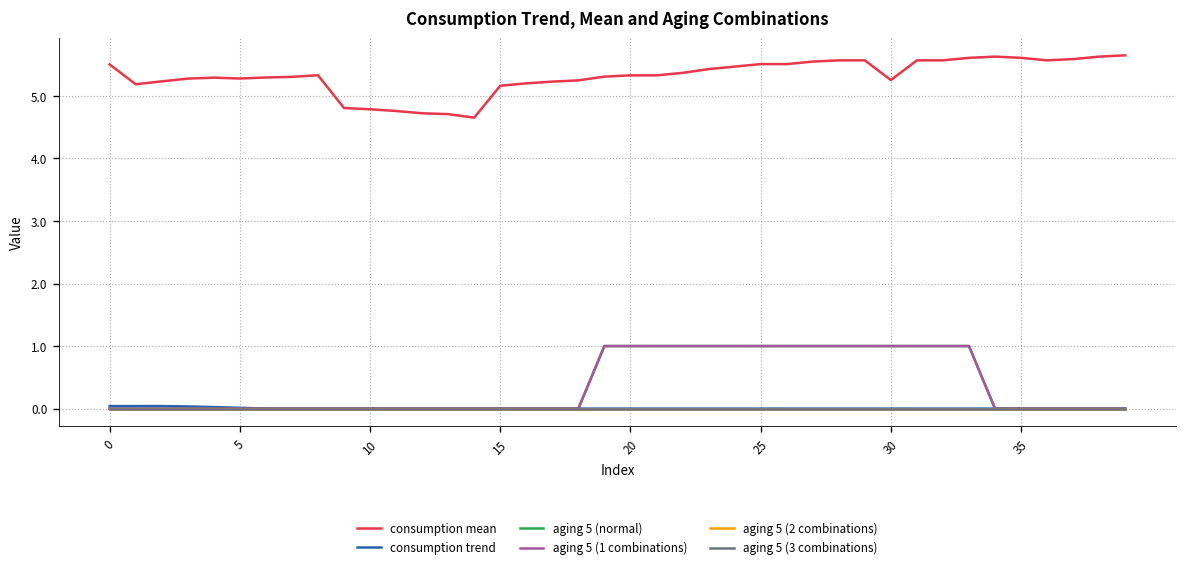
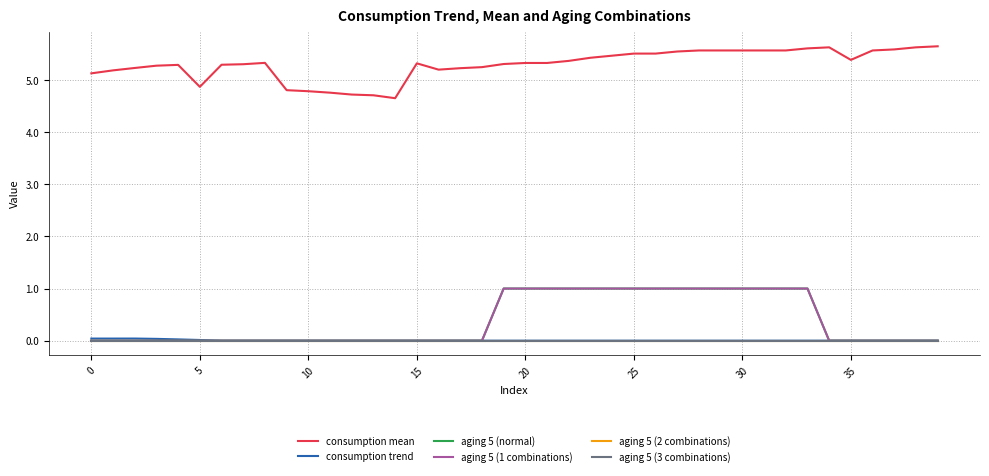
  {
    "consumption mean": {
-     "0": 5.5,
-     "5": 5.3,
+     "0": 5.1,
+     "5": 4.9,
      "10": 4.8,
-     "15": 5.2,
+     "15": 5.3,
      "20": 5.3,
      "25": 5.5,
-     "30": 5.3,
-     "35": 5.6
+     "30": 5.6,
+     "35": 5.4
    },
    "aging 5 (1 combinations)": {
      "20": 1.0,
      "25": 1.0,
      "30": 1.0
    }
  }
